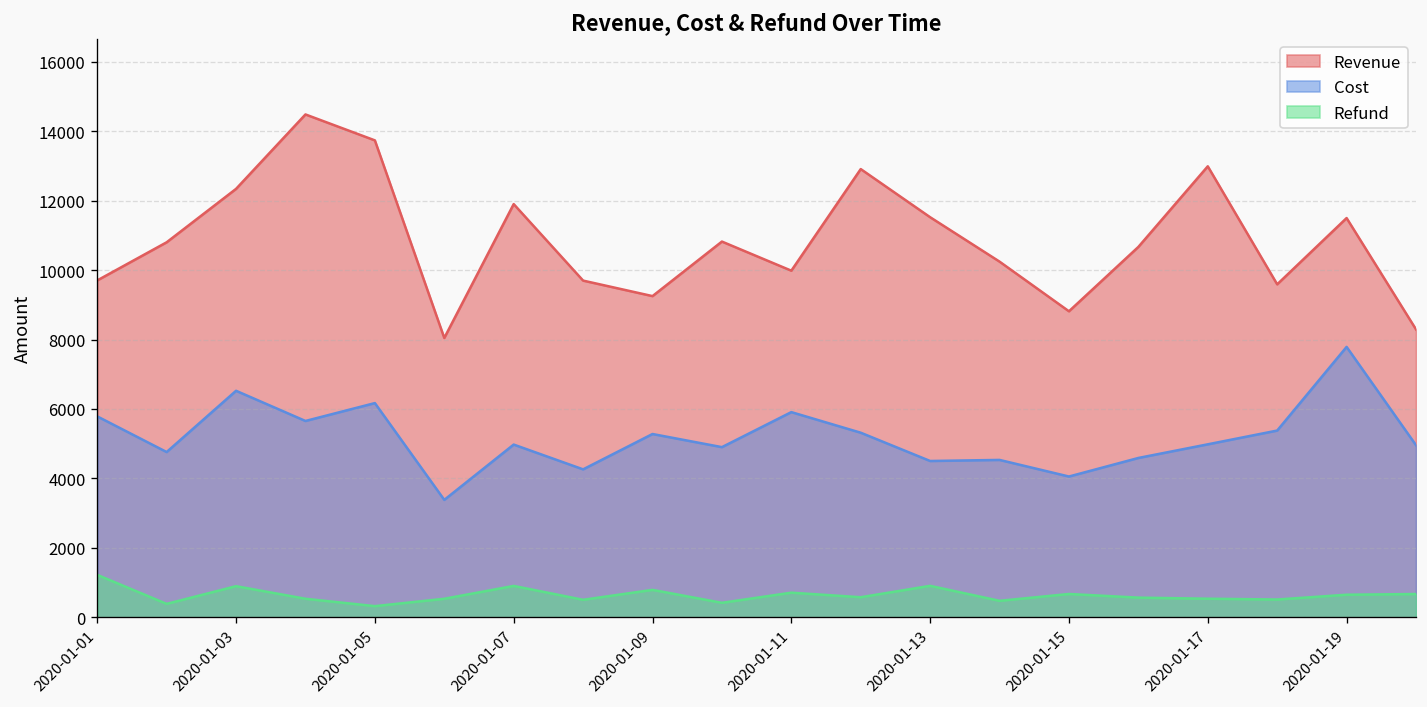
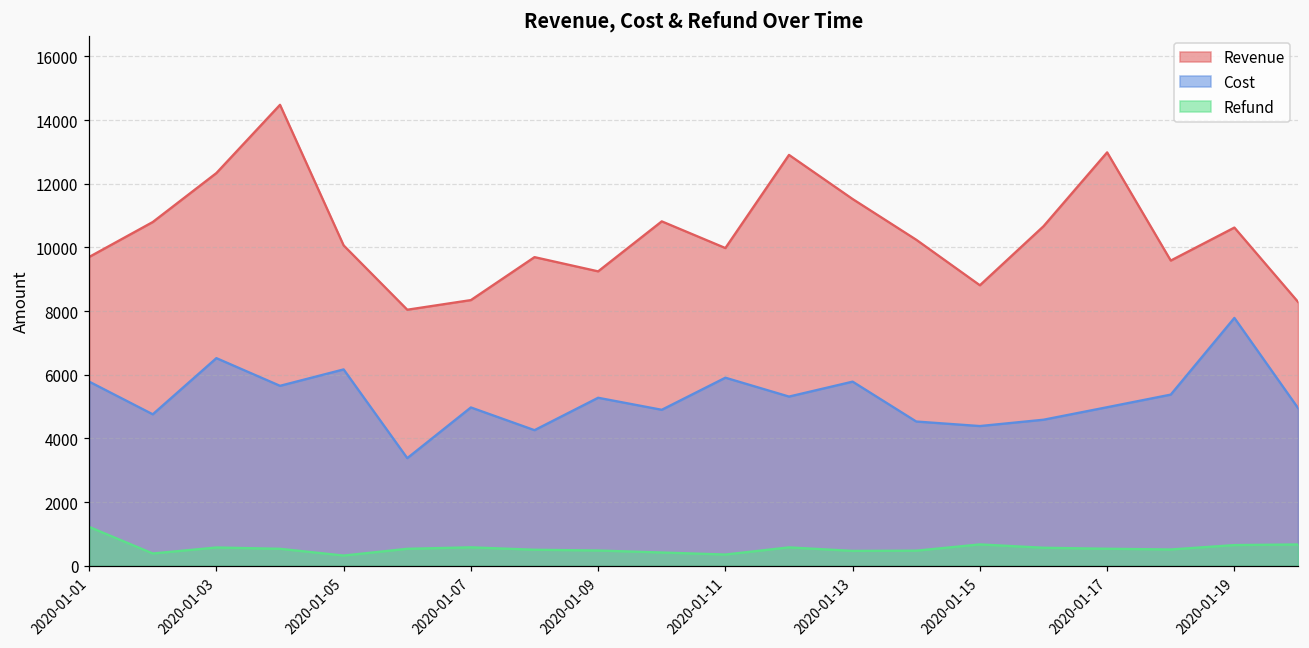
  {
    "Revenue": {
      "2020-01-01": 9700,
      "2020-01-03": 12300,
-     "2020-01-05": 13700,
-     "2020-01-07": 11900,
+     "2020-01-05": 10100,
+     "2020-01-07": 8300,
      "2020-01-09": 9300,
      "2020-01-11": 10000,
      "2020-01-13": 11500,
      "2020-01-15": 8800,
      "2020-01-17": 13000,
-     "2020-01-19": 11500
+     "2020-01-19": 10600
    },
    "Cost": {
      "2020-01-01": 5800,
      "2020-01-03": 6500,
      "2020-01-05": 6200,
      "2020-01-07": 5000,
      "2020-01-09": 5300,
      "2020-01-11": 5900,
-     "2020-01-13": 4500,
-     "2020-01-15": 4100,
+     "2020-01-13": 5800,
+     "2020-01-15": 4400,
      "2020-01-17": 5000,
      "2020-01-19": 7800
    },
    "Refund": {
      "2020-01-01": 1200,
-     "2020-01-03": 900,
+     "2020-01-03": 600,
      "2020-01-05": 300,
-     "2020-01-07": 900,
-     "2020-01-09": 800,
-     "2020-01-11": 700,
-     "2020-01-13": 900,
+     "2020-01-07": 600,
+     "2020-01-09": 500,
+     "2020-01-11": 400,
+     "2020-01-13": 500,
      "2020-01-15": 700,
      "2020-01-17": 500,
      "2020-01-19": 700
    }
  }
